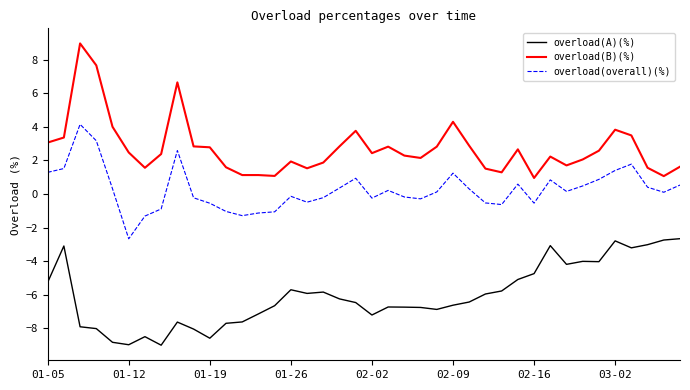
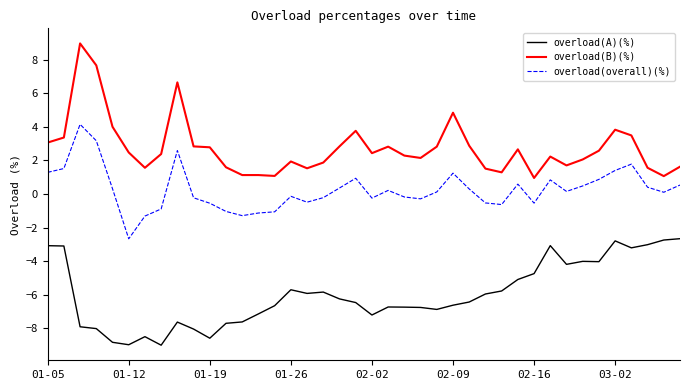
  {
    "overload(A)(%)": {
-     "01-05": -5.3,
+     "01-05": -3.1,
      "01-12": -9.0,
      "01-19": -8.6,
      "01-26": -5.7,
      "02-02": -7.2,
      "02-09": -6.6,
      "02-16": -4.7,
      "03-02": -2.8
    },
    "overload(B)(%)": {
      "01-05": 3.1,
      "01-12": 2.5,
      "01-19": 2.8,
      "01-26": 1.9,
      "02-02": 2.4,
-     "02-09": 4.3,
+     "02-09": 4.8,
      "02-16": 1.0,
      "03-02": 3.8
    },
    "overload(overall)(%)": {
      "01-05": 1.3,
      "01-12": -2.7,
      "01-19": -0.5,
      "01-26": -0.1,
      "02-02": -0.2,
      "02-09": 1.2,
      "02-16": -0.5,
      "03-02": 1.4
    }
  }
